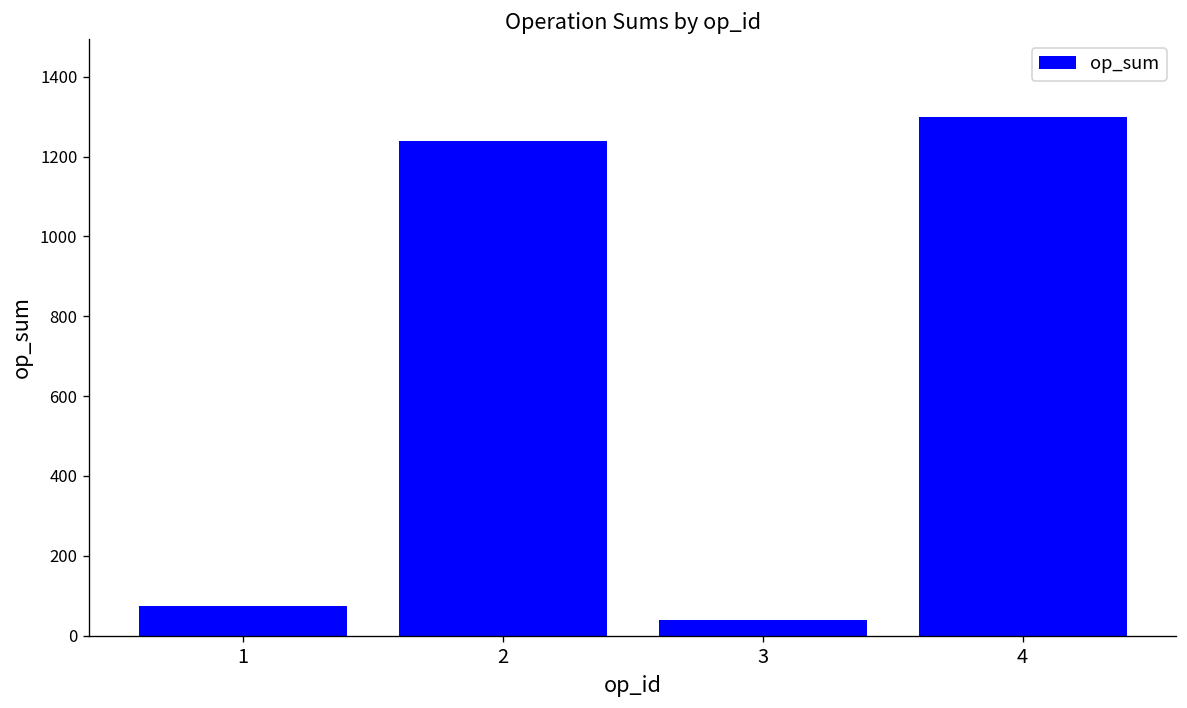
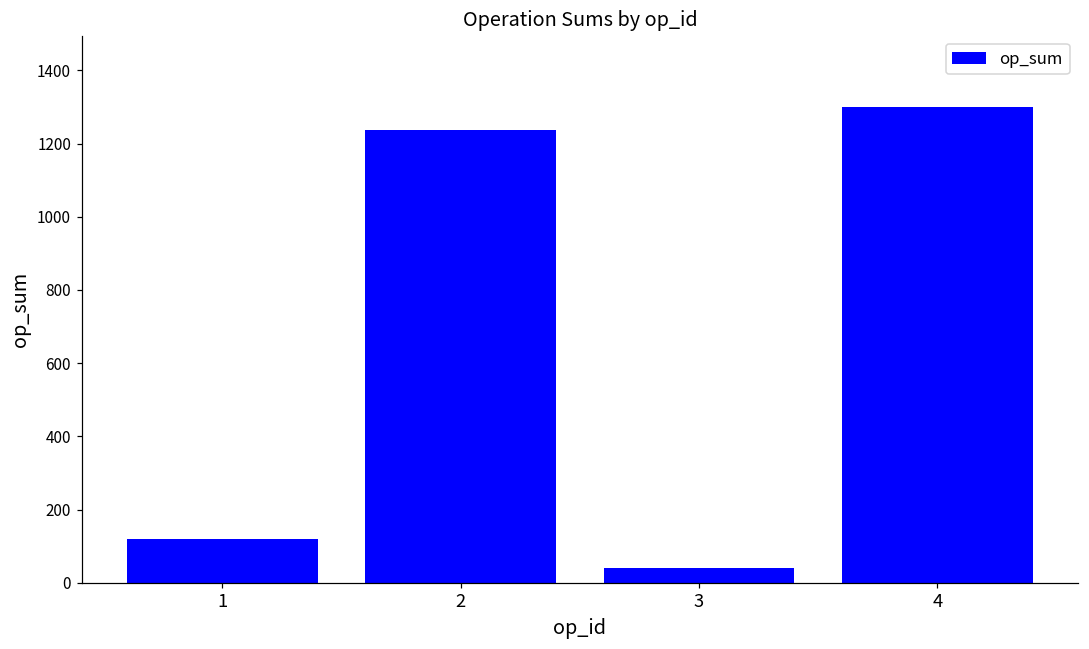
  {
-   "1": 70,
+   "1": 120,
    "2": 1240,
    "3": 40,
    "4": 1300
  }
